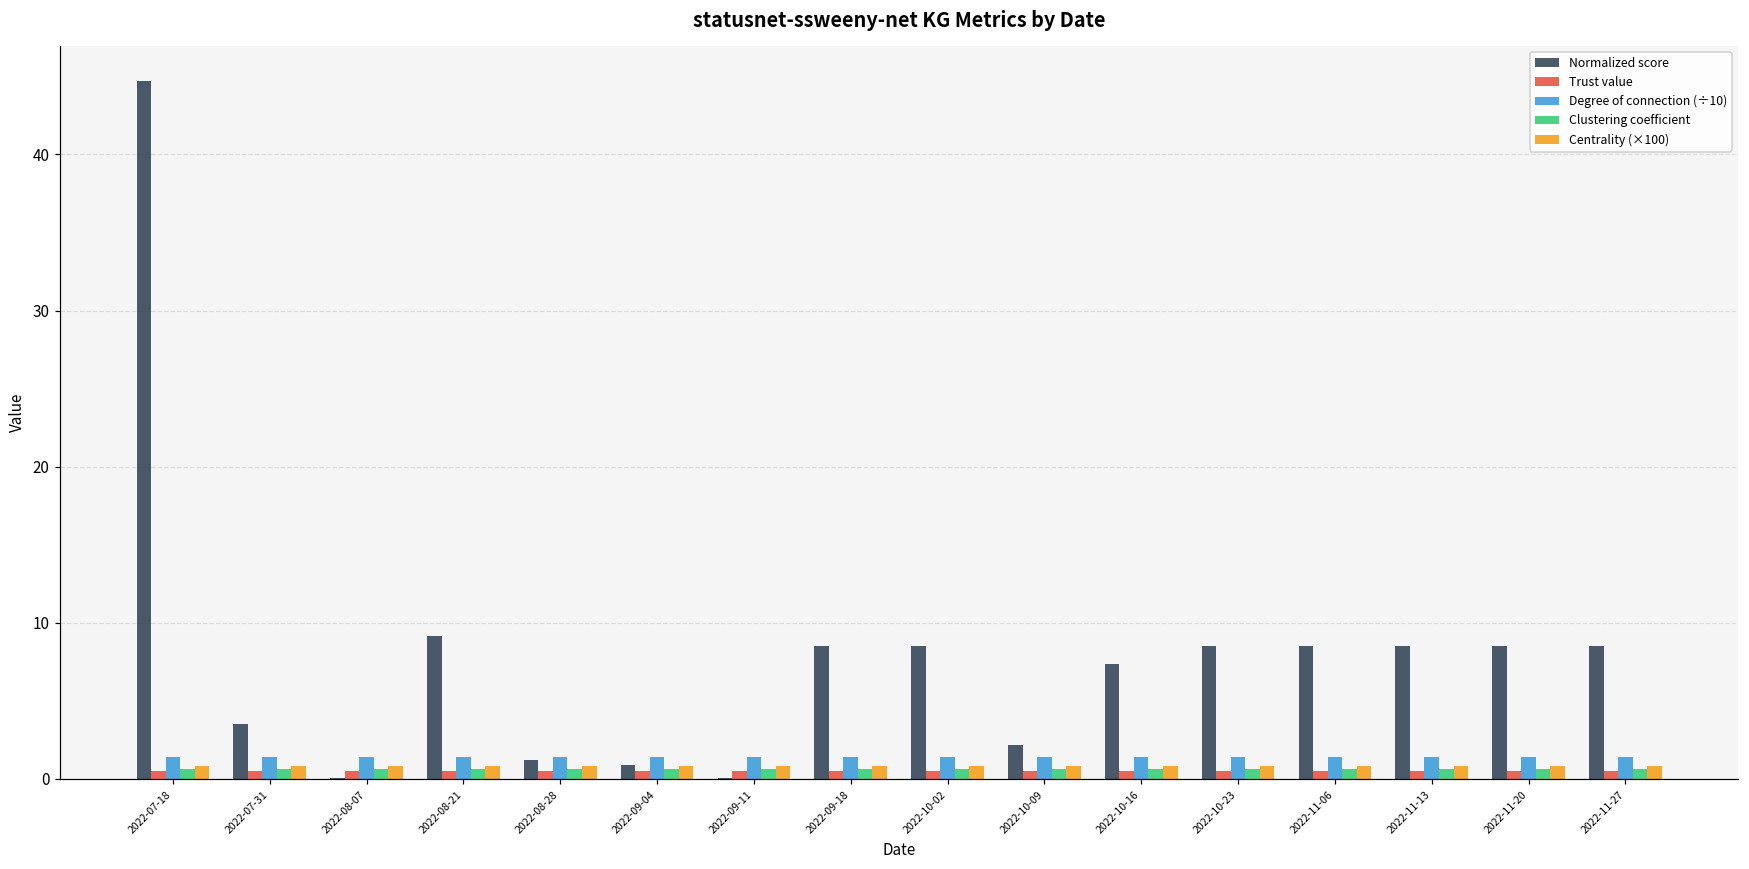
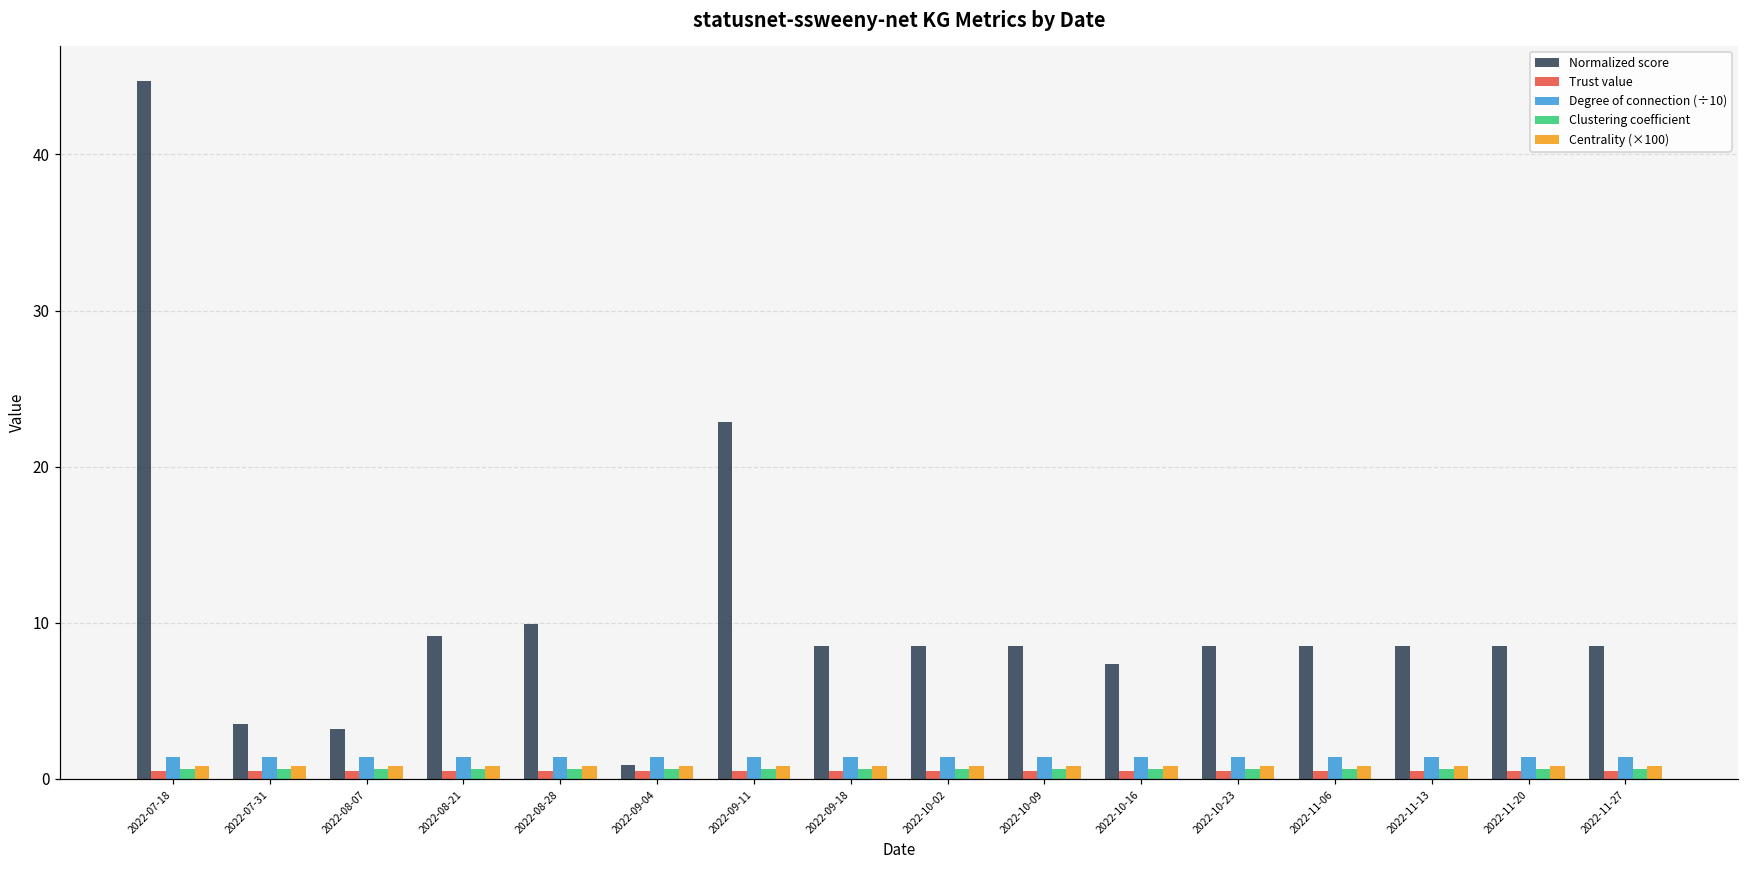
  {
    "Normalized score": {
      "2022-07-18": 44.7,
      "2022-07-31": 3.5,
-     "2022-08-07": 0.1,
+     "2022-08-07": 3.2,
      "2022-08-21": 9.1,
-     "2022-08-28": 1.2,
+     "2022-08-28": 9.9,
      "2022-09-04": 0.9,
-     "2022-09-11": 0.1,
+     "2022-09-11": 22.9,
      "2022-09-18": 8.5,
      "2022-10-02": 8.5,
-     "2022-10-09": 2.2,
+     "2022-10-09": 8.5,
      "2022-10-16": 7.3,
      "2022-10-23": 8.5,
      "2022-11-06": 8.5,
      "2022-11-13": 8.5,
      "2022-11-20": 8.5,
      "2022-11-27": 8.5
    },
    "Trust value": {
      "2022-07-18": 0.5,
      "2022-07-31": 0.5,
      "2022-08-07": 0.5,
      "2022-08-21": 0.5,
      "2022-08-28": 0.5,
      "2022-09-04": 0.5,
      "2022-09-11": 0.5,
      "2022-09-18": 0.5,
      "2022-10-02": 0.5,
      "2022-10-09": 0.5,
      "2022-10-16": 0.5,
      "2022-10-23": 0.5,
      "2022-11-06": 0.5,
      "2022-11-13": 0.5,
      "2022-11-20": 0.5,
      "2022-11-27": 0.5
    },
    "Degree of connection (÷10)": {
      "2022-07-18": 1.4,
      "2022-07-31": 1.4,
      "2022-08-07": 1.4,
      "2022-08-21": 1.4,
      "2022-08-28": 1.4,
      "2022-09-04": 1.4,
      "2022-09-11": 1.4,
      "2022-09-18": 1.4,
      "2022-10-02": 1.4,
      "2022-10-09": 1.4,
      "2022-10-16": 1.4,
      "2022-10-23": 1.4,
      "2022-11-06": 1.4,
      "2022-11-13": 1.4,
      "2022-11-20": 1.4,
      "2022-11-27": 1.4
    },
    "Clustering coefficient": {
      "2022-07-18": 0.7,
      "2022-07-31": 0.7,
      "2022-08-07": 0.7,
      "2022-08-21": 0.7,
      "2022-08-28": 0.7,
      "2022-09-04": 0.7,
      "2022-09-11": 0.7,
      "2022-09-18": 0.7,
      "2022-10-02": 0.7,
      "2022-10-09": 0.7,
      "2022-10-16": 0.7,
      "2022-10-23": 0.7,
      "2022-11-06": 0.7,
      "2022-11-13": 0.7,
      "2022-11-20": 0.7,
      "2022-11-27": 0.7
    },
    "Centrality (×100)": {
      "2022-07-18": 0.8,
      "2022-07-31": 0.8,
      "2022-08-07": 0.8,
      "2022-08-21": 0.8,
      "2022-08-28": 0.8,
      "2022-09-04": 0.8,
      "2022-09-11": 0.8,
      "2022-09-18": 0.8,
      "2022-10-02": 0.8,
      "2022-10-09": 0.8,
      "2022-10-16": 0.8,
      "2022-10-23": 0.8,
      "2022-11-06": 0.8,
      "2022-11-13": 0.8,
      "2022-11-20": 0.8,
      "2022-11-27": 0.8
    }
  }
